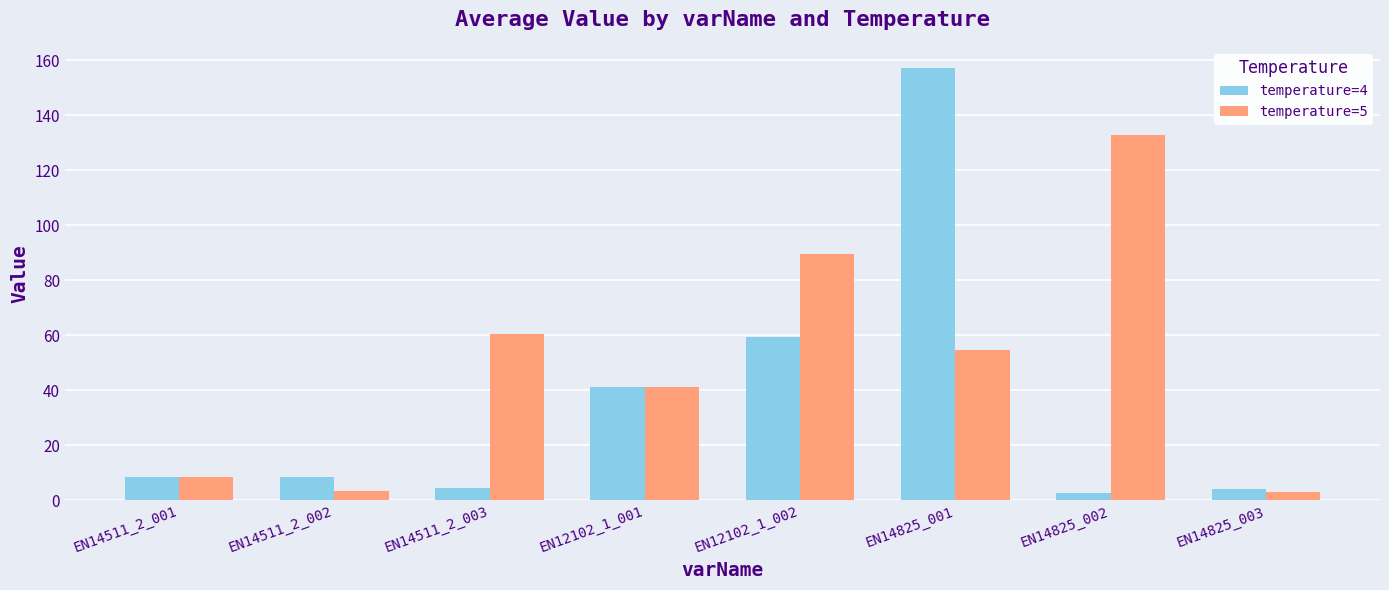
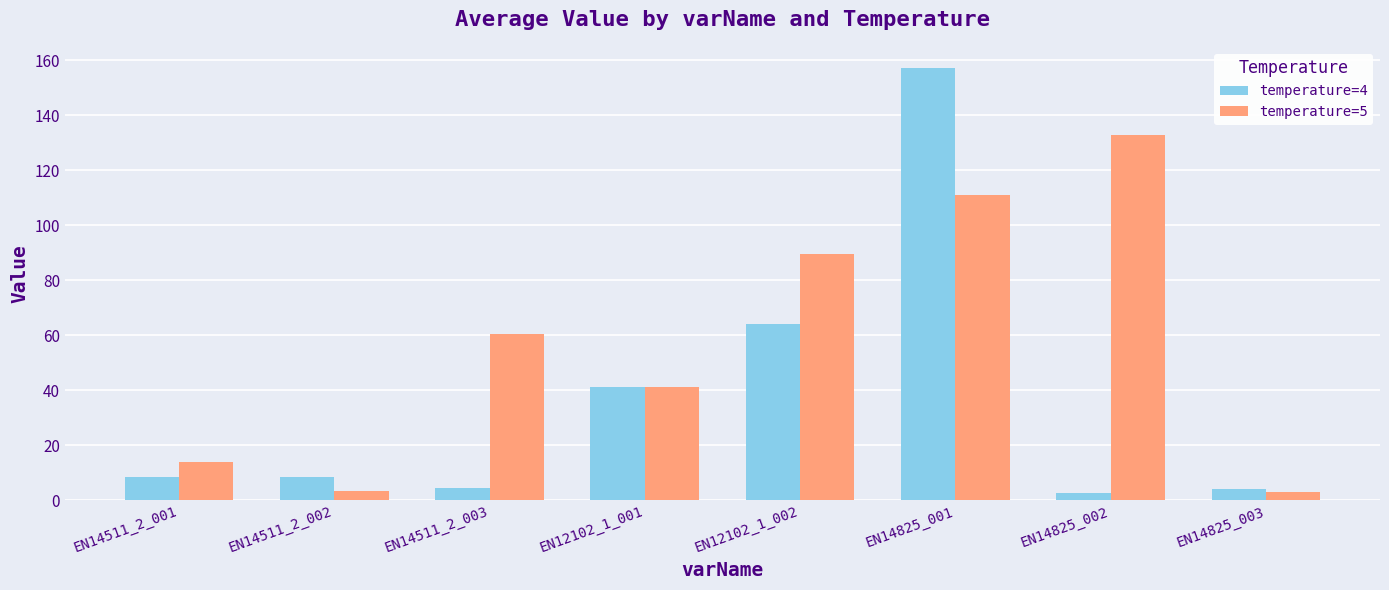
  {
    "temperature=4": {
      "EN14511_2_001": 9,
      "EN14511_2_002": 8,
      "EN14511_2_003": 4,
      "EN12102_1_001": 41,
-     "EN12102_1_002": 60,
+     "EN12102_1_002": 64,
      "EN14825_001": 157,
      "EN14825_002": 2,
      "EN14825_003": 4
    },
    "temperature=5": {
-     "EN14511_2_001": 9,
+     "EN14511_2_001": 14,
      "EN14511_2_002": 3,
      "EN14511_2_003": 61,
      "EN12102_1_001": 41,
      "EN12102_1_002": 90,
-     "EN14825_001": 55,
+     "EN14825_001": 111,
      "EN14825_002": 133,
      "EN14825_003": 3
    }
  }
